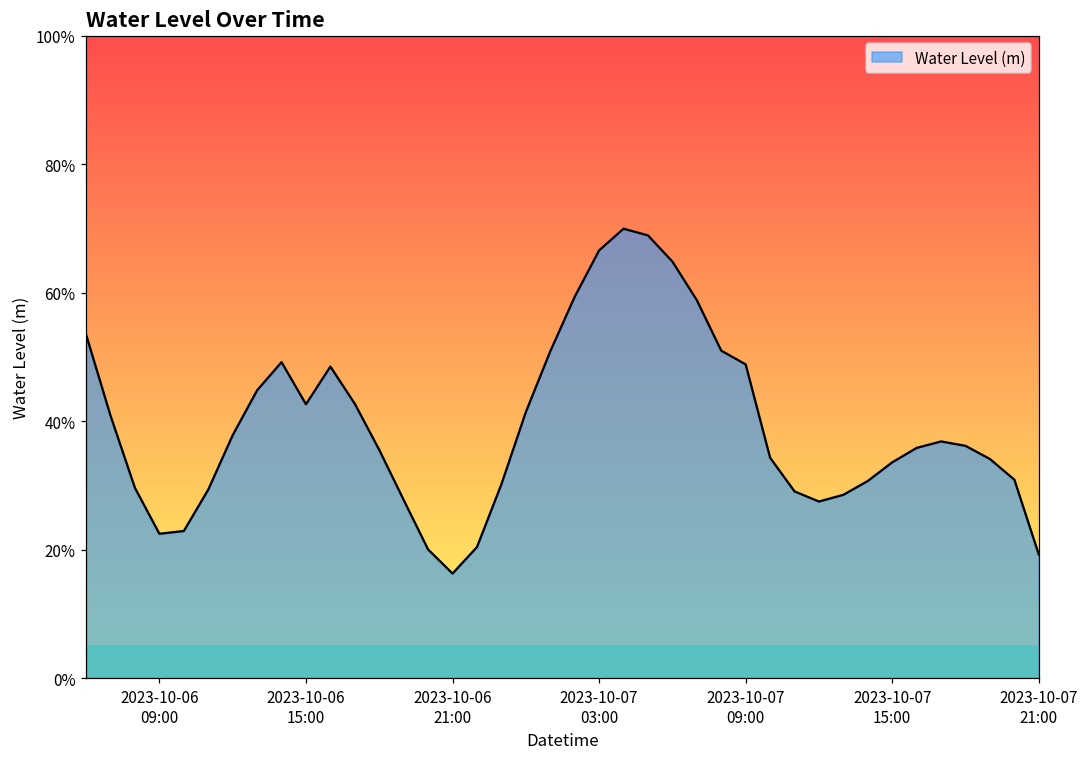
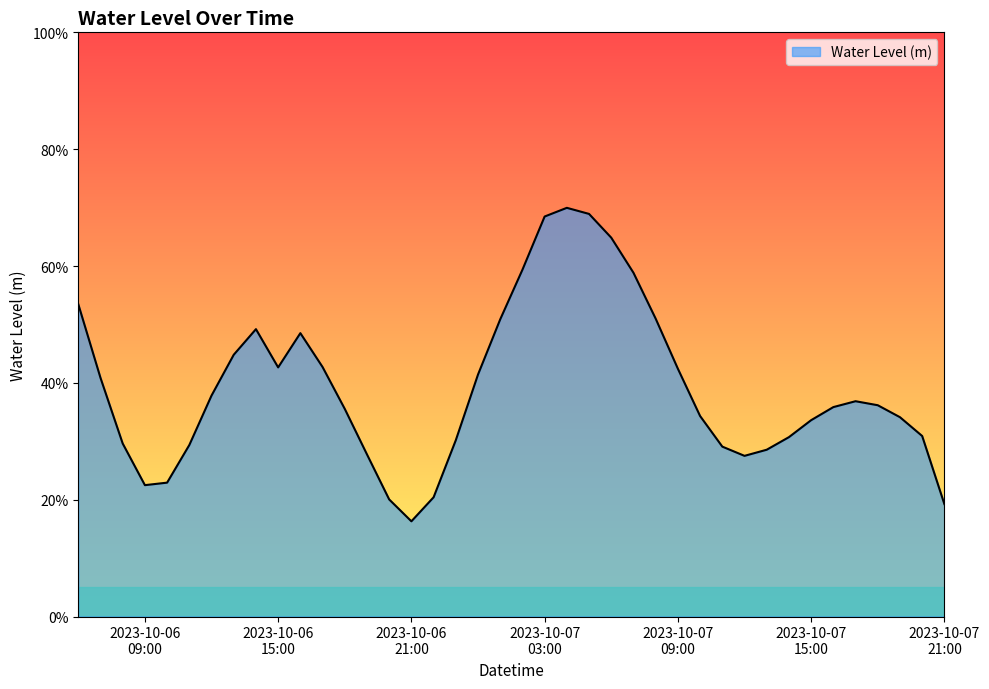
  {
    "2023-10-06 09:00": "22%",
    "2023-10-06 15:00": "43%",
    "2023-10-06 21:00": "16%",
-   "2023-10-07 03:00": "67%",
-   "2023-10-07 09:00": "49%",
+   "2023-10-07 03:00": "68%",
+   "2023-10-07 09:00": "42%",
    "2023-10-07 15:00": "34%",
    "2023-10-07 21:00": "19%"
  }
